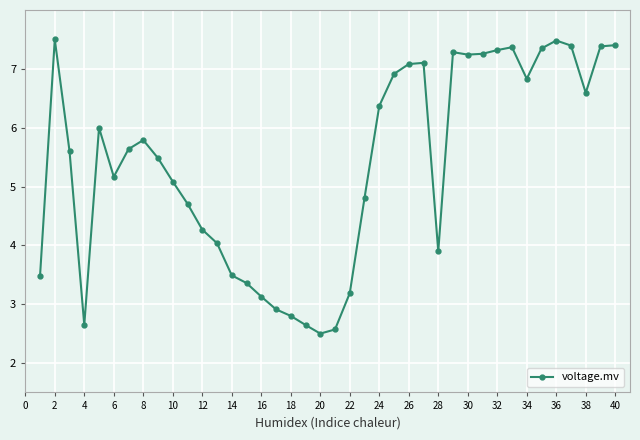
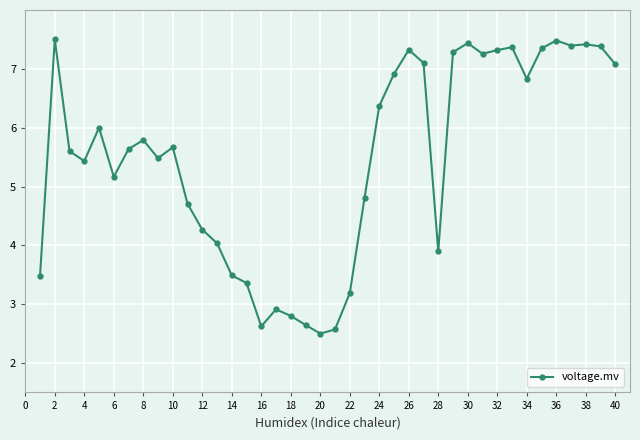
  {
    "2": 7.5,
-   "4": 2.6,
+   "4": 5.4,
    "6": 5.2,
    "8": 5.8,
-   "10": 5.1,
+   "10": 5.7,
    "12": 4.3,
    "14": 3.5,
-   "16": 3.1,
+   "16": 2.6,
    "18": 2.8,
    "20": 2.5,
    "22": 3.2,
    "24": 6.4,
-   "26": 7.1,
+   "26": 7.3,
    "28": 3.9,
-   "30": 7.2,
+   "30": 7.4,
    "32": 7.3,
    "34": 6.8,
    "36": 7.5,
-   "38": 6.6,
-   "40": 7.4
+   "38": 7.4,
+   "40": 7.1
  }
